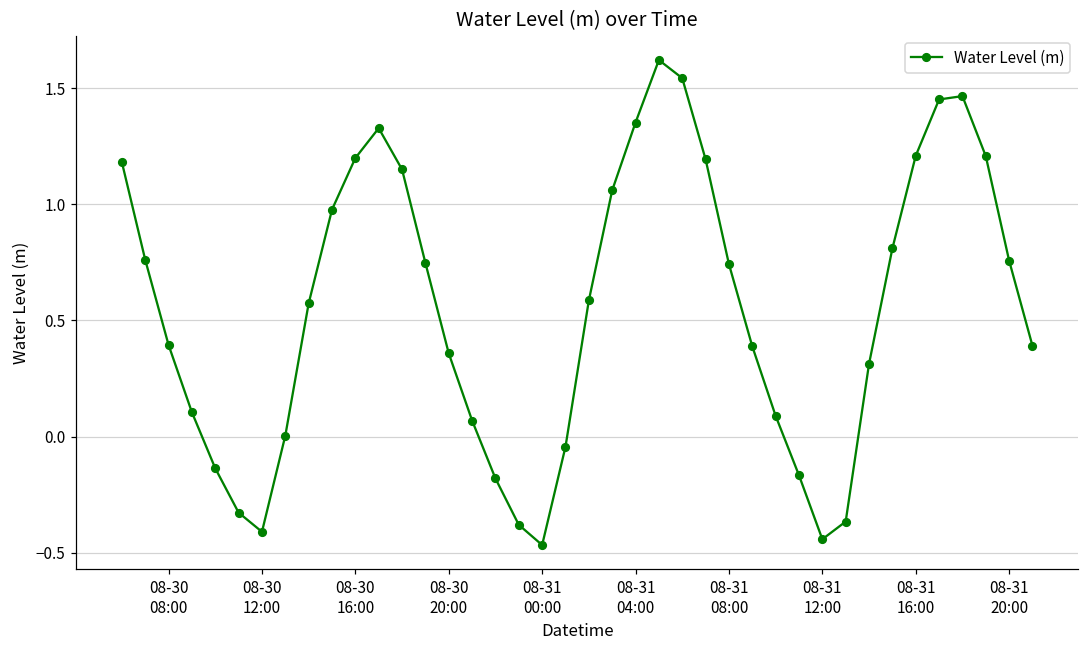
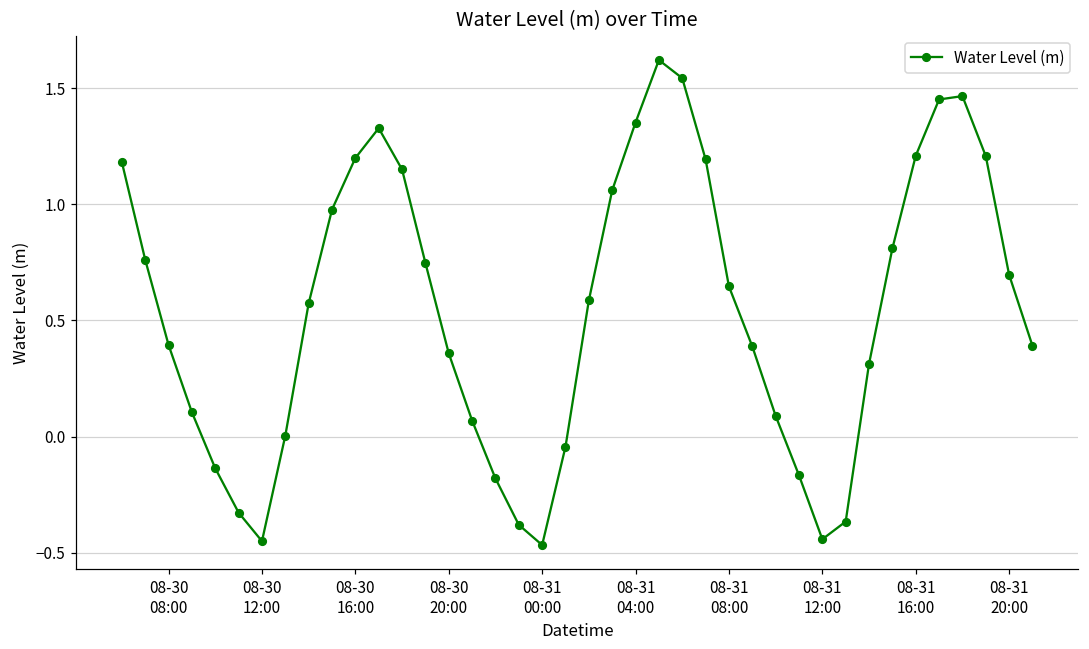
  {
    "08-30 08:00": 0.39,
-   "08-30 12:00": -0.41,
+   "08-30 12:00": -0.45,
    "08-30 16:00": 1.20,
    "08-30 20:00": 0.36,
    "08-31 00:00": -0.47,
    "08-31 04:00": 1.35,
-   "08-31 08:00": 0.74,
+   "08-31 08:00": 0.65,
    "08-31 12:00": -0.44,
    "08-31 16:00": 1.21,
-   "08-31 20:00": 0.76
+   "08-31 20:00": 0.70
  }
